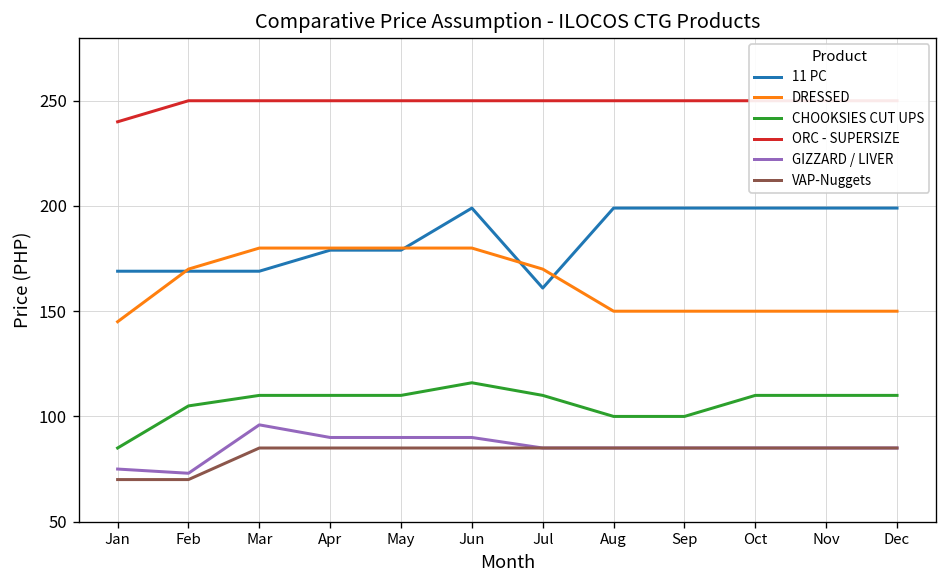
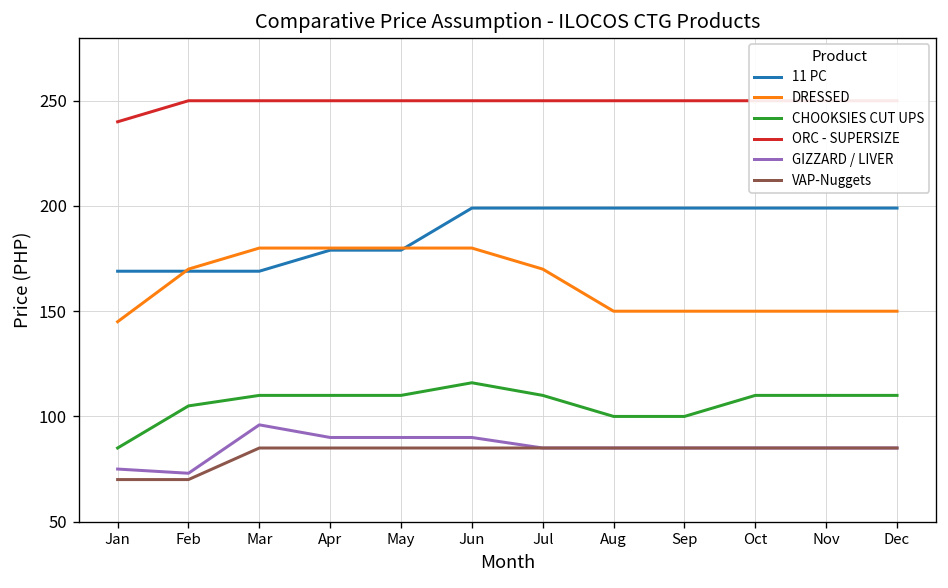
  {
    "11 PC": {
      "Jan": 169,
      "Mar": 169,
      "Jun": 199,
-     "Jul": 161,
+     "Jul": 199,
      "Aug": 199,
      "Sep": 199,
      "Oct": 199,
      "Nov": 199,
      "Dec": 199
    },
    "DRESSED": {
      "Jan": 145,
      "Mar": 180,
      "Jun": 180,
      "Jul": 170,
      "Aug": 150,
      "Sep": 150,
      "Oct": 150,
      "Nov": 150,
      "Dec": 150
    },
    "CHOOKSIES CUT UPS": {
      "Jan": 85,
      "Feb": 105,
      "Mar": 110,
      "Apr": 110,
      "May": 110,
      "Jun": 116,
      "Jul": 110,
      "Aug": 100,
      "Sep": 100,
      "Oct": 110,
      "Nov": 110,
      "Dec": 110
    },
    "ORC - SUPERSIZE": {
      "Jan": 240,
      "Feb": 250,
      "Mar": 250,
      "Apr": 250,
      "May": 250,
      "Jun": 250,
      "Jul": 250,
      "Aug": 250,
      "Sep": 250
    },
    "GIZZARD / LIVER": {
      "Jan": 75,
      "Feb": 73,
      "Mar": 96,
      "Apr": 90,
      "May": 90,
      "Jun": 90
    },
    "VAP-Nuggets": {
      "Jan": 70,
      "Feb": 70,
      "Mar": 85,
      "Apr": 85,
      "May": 85,
      "Jun": 85
    }
  }
